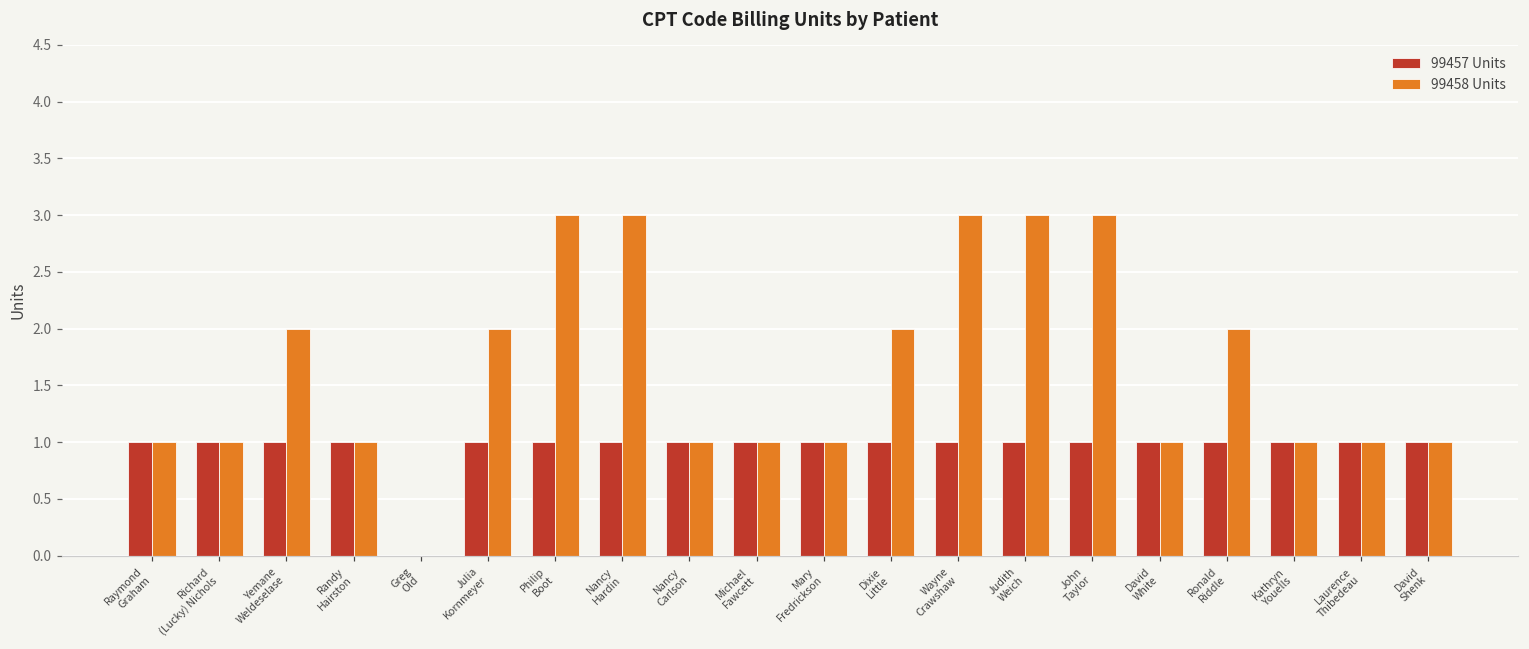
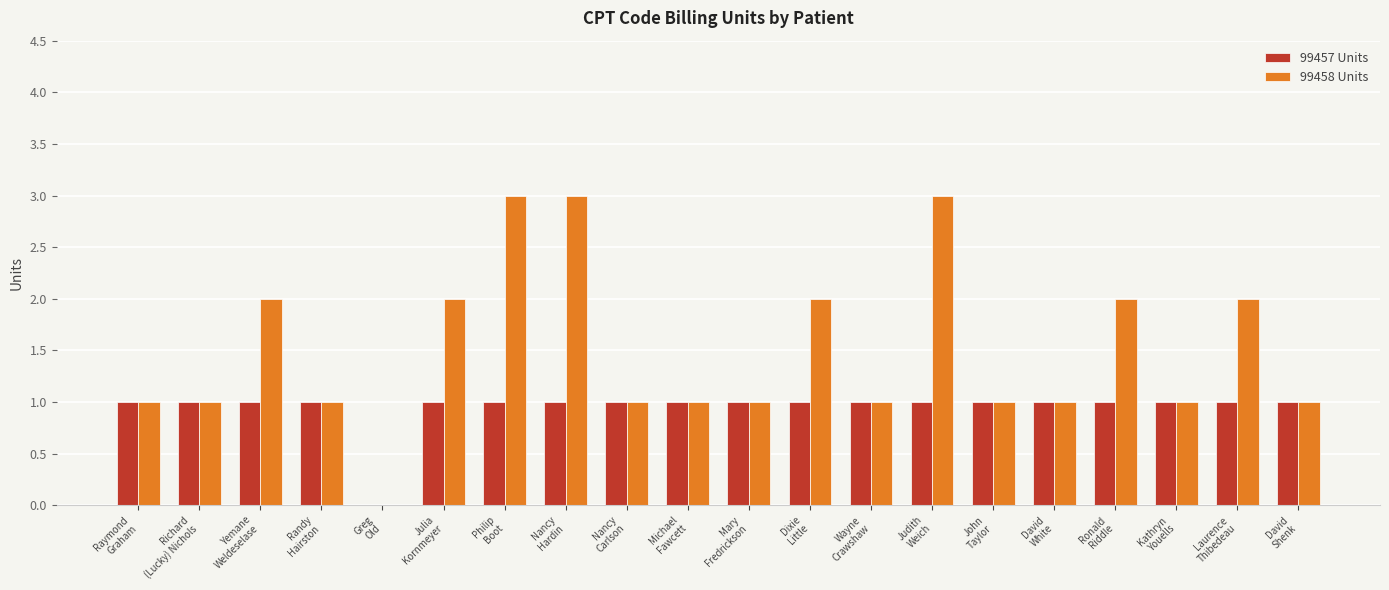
  {
    "99457 Units": {
      "Raymond Graham": 1,
      "Richard (Lucky) Nichols": 1,
      "Yemane Weldeselase": 1,
      "Randy Hairston": 1,
      "Greg Old": 0,
      "Julia Kornmeyer": 1,
      "Philip Boot": 1,
      "Nancy Hardin": 1,
      "Nancy Carlson": 1,
      "Michael Fawcett": 1,
      "Mary Fredrickson": 1,
      "Dixie Little": 1,
      "Wayne Crawshaw": 1,
      "Judith Weich": 1,
      "John Taylor": 1,
      "David White": 1,
      "Ronald Riddle": 1,
      "Kathryn Youells": 1,
      "Laurence Thibedeau": 1,
      "David Shenk": 1
    },
    "99458 Units": {
      "Raymond Graham": 1,
      "Richard (Lucky) Nichols": 1,
      "Yemane Weldeselase": 2,
      "Randy Hairston": 1,
      "Greg Old": 0,
      "Julia Kornmeyer": 2,
      "Philip Boot": 3,
      "Nancy Hardin": 3,
      "Nancy Carlson": 1,
      "Michael Fawcett": 1,
      "Mary Fredrickson": 1,
      "Dixie Little": 2,
-     "Wayne Crawshaw": 3,
+     "Wayne Crawshaw": 1,
      "Judith Weich": 3,
-     "John Taylor": 3,
+     "John Taylor": 1,
      "David White": 1,
      "Ronald Riddle": 2,
      "Kathryn Youells": 1,
-     "Laurence Thibedeau": 1,
+     "Laurence Thibedeau": 2,
      "David Shenk": 1
    }
  }
